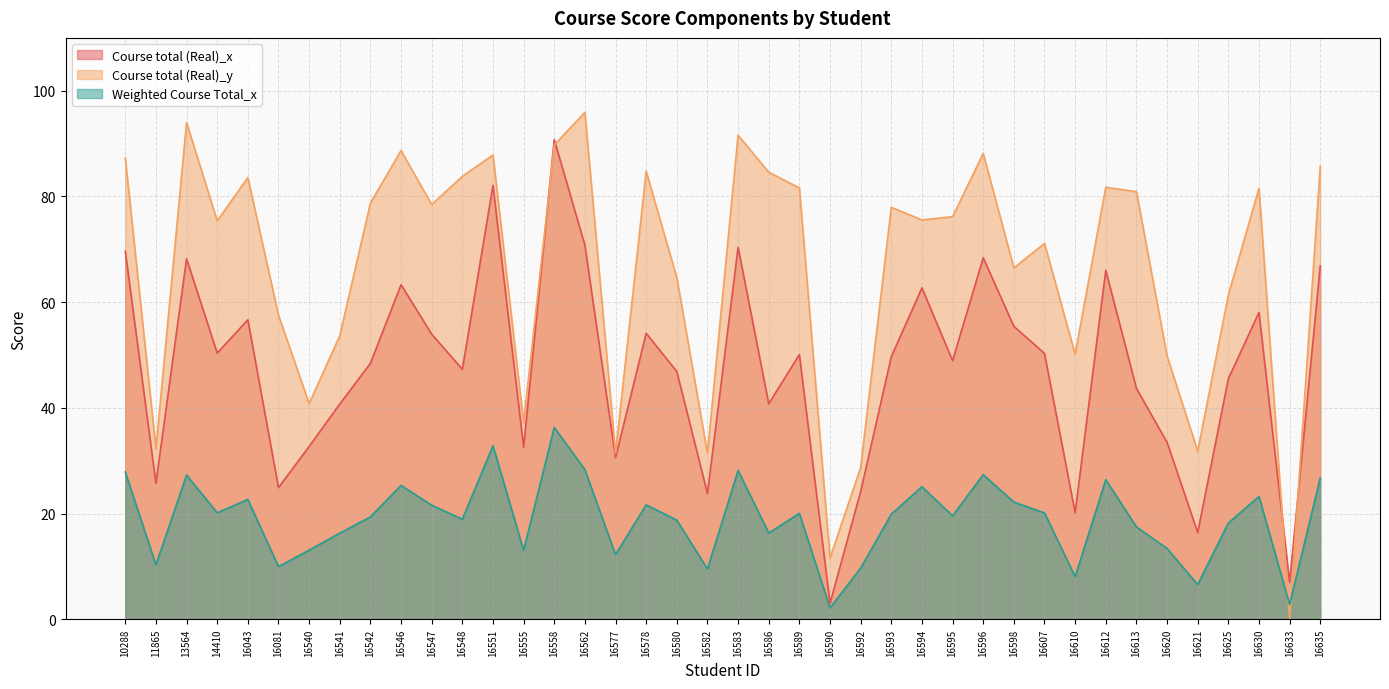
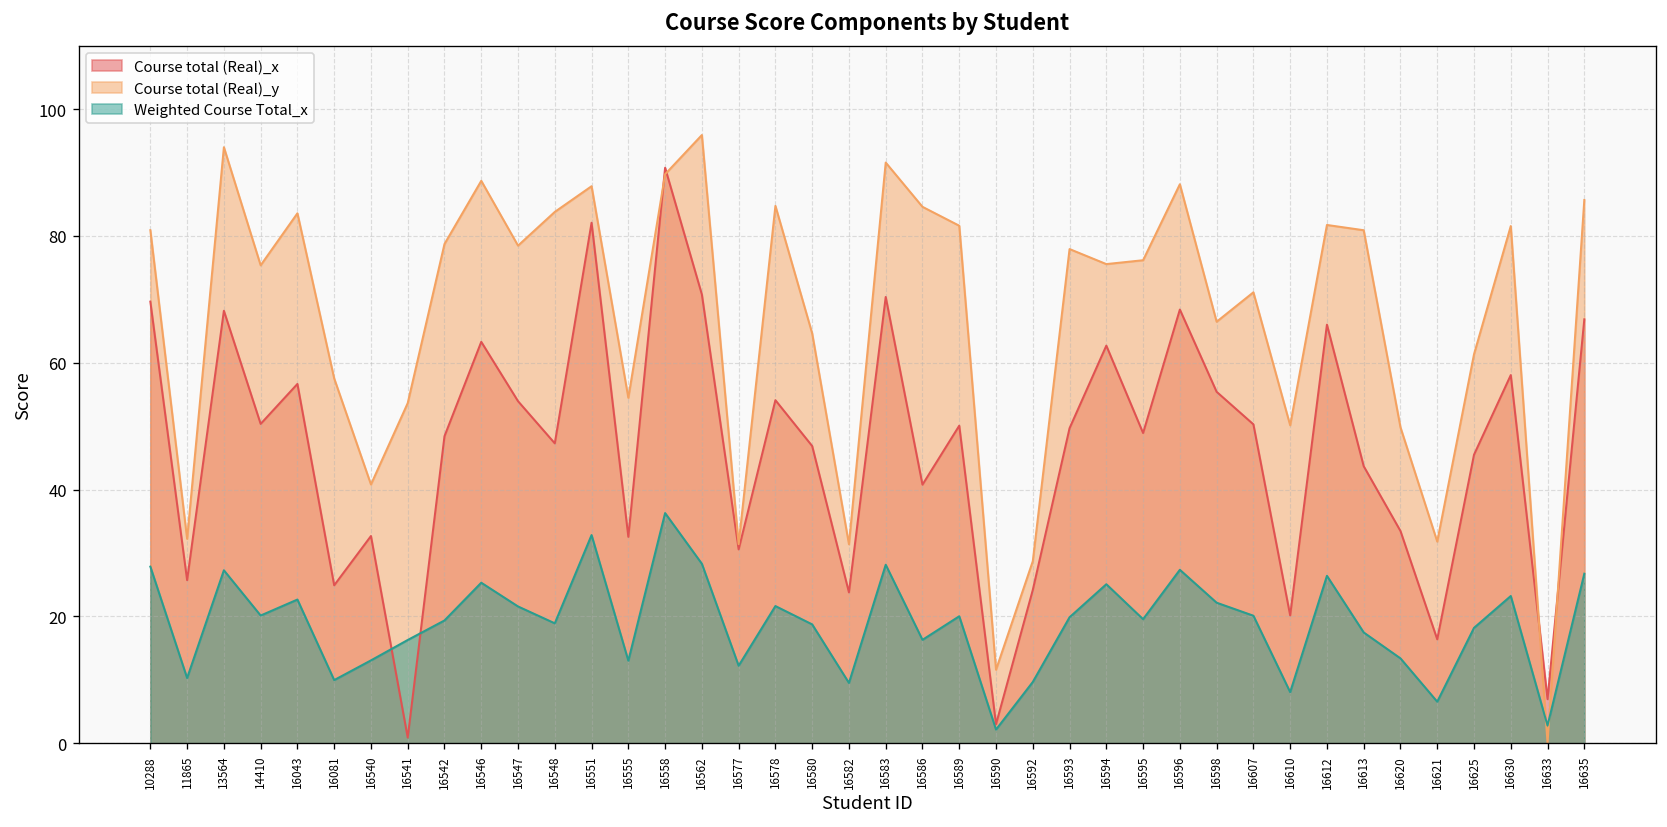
  {
    "Course total (Real)_x": {
      "10288": 70,
      "11865": 26,
      "13564": 68,
      "14410": 50,
      "16043": 57,
      "16081": 25,
      "16540": 33,
-     "16541": 41,
+     "16541": 1,
      "16542": 48,
      "16546": 63,
      "16547": 54,
      "16548": 47,
      "16551": 82,
      "16555": 33,
      "16558": 91,
      "16562": 71,
      "16577": 31,
      "16578": 54,
      "16580": 47,
      "16582": 24,
      "16583": 70,
      "16586": 41,
      "16589": 50,
      "16590": 3,
      "16592": 24,
      "16593": 50,
      "16594": 63,
      "16595": 49,
      "16596": 68,
      "16598": 55,
      "16607": 50,
      "16610": 20,
      "16612": 66,
      "16613": 44,
      "16620": 33,
      "16621": 16,
      "16625": 46,
      "16630": 58,
      "16633": 7,
      "16635": 67
    },
    "Course total (Real)_y": {
-     "10288": 87,
+     "10288": 81,
      "11865": 32,
      "13564": 94,
      "14410": 75,
      "16043": 84,
      "16081": 58,
      "16540": 41,
      "16541": 54,
      "16542": 79,
      "16546": 89,
      "16547": 78,
      "16548": 84,
      "16551": 88,
-     "16555": 37,
+     "16555": 54,
      "16558": 90,
      "16562": 96,
      "16577": 31,
      "16578": 85,
      "16580": 65,
      "16582": 31,
      "16583": 92,
      "16586": 85,
      "16589": 82,
      "16590": 12,
      "16592": 29,
      "16593": 78,
      "16594": 76,
      "16595": 76,
      "16596": 88,
      "16598": 66,
      "16607": 71,
      "16610": 50,
      "16612": 82,
      "16613": 81,
      "16620": 50,
      "16621": 32,
      "16625": 61,
      "16630": 82,
      "16633": 0,
      "16635": 86
    },
    "Weighted Course Total_x": {
      "10288": 28,
      "11865": 10,
      "13564": 27,
      "14410": 20,
      "16043": 23,
      "16081": 10,
      "16540": 13,
      "16541": 16,
      "16542": 19,
      "16546": 25,
      "16547": 22,
      "16548": 19,
      "16551": 33,
      "16555": 13,
      "16558": 36,
      "16562": 28,
      "16577": 12,
      "16578": 22,
      "16580": 19,
      "16582": 10,
      "16583": 28,
      "16586": 16,
      "16589": 20,
      "16590": 2,
      "16592": 10,
      "16593": 20,
      "16594": 25,
      "16595": 20,
      "16596": 27,
      "16598": 22,
      "16607": 20,
      "16610": 8,
      "16612": 26,
      "16613": 17,
      "16620": 13,
      "16621": 7,
      "16625": 18,
      "16630": 23,
      "16633": 3,
      "16635": 27
    }
  }
